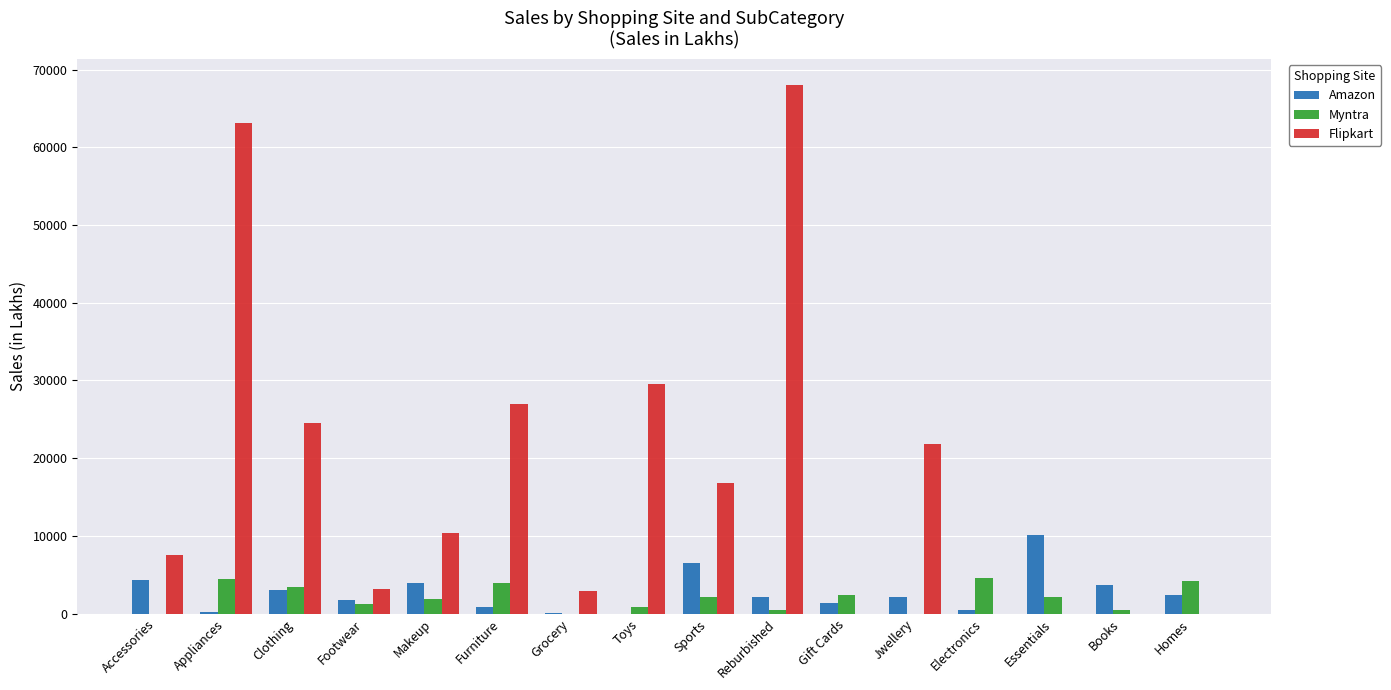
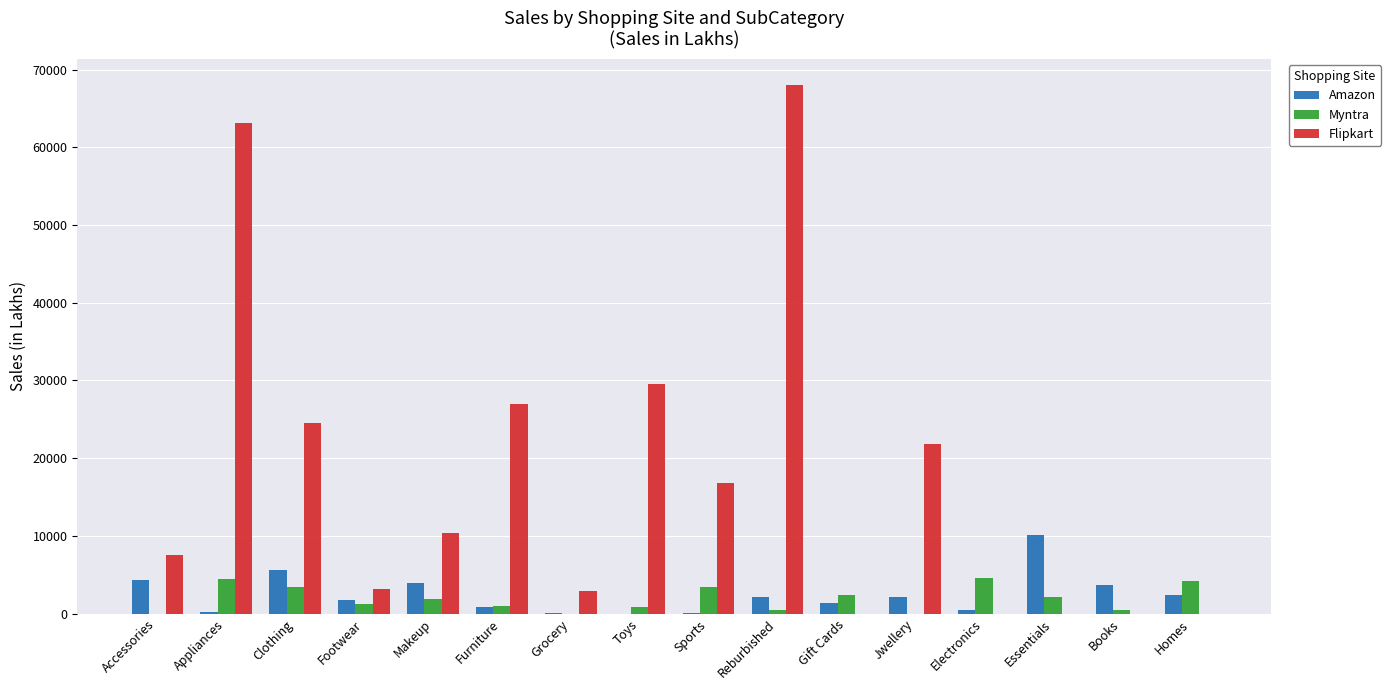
  {
    "Amazon": {
      "Accessories": 4000,
-     "Clothing": 3000,
+     "Clothing": 6000,
      "Footwear": 2000,
      "Makeup": 4000,
      "Furniture": 1000,
-     "Sports": 7000,
+     "Sports": 0,
      "Reburbished": 2000,
      "Gift Cards": 1000,
      "Jwellery": 2000,
      "Electronics": 1000,
      "Essentials": 10000,
      "Books": 4000,
      "Homes": 2000
    },
    "Myntra": {
      "Accessories": 0,
      "Appliances": 4000,
      "Clothing": 3000,
      "Footwear": 1000,
      "Makeup": 2000,
-     "Furniture": 4000,
+     "Furniture": 1000,
      "Toys": 1000,
-     "Sports": 2000,
+     "Sports": 3000,
      "Reburbished": 0,
      "Gift Cards": 2000,
      "Electronics": 5000,
      "Essentials": 2000,
      "Books": 0,
      "Homes": 4000
    },
    "Flipkart": {
      "Accessories": 8000,
      "Appliances": 63000,
      "Clothing": 25000,
      "Footwear": 3000,
      "Makeup": 10000,
      "Furniture": 27000,
      "Grocery": 3000,
      "Toys": 29000,
      "Sports": 17000,
      "Reburbished": 68000,
      "Gift Cards": 0,
      "Jwellery": 22000,
      "Electronics": 0,
      "Essentials": 0,
      "Books": 0,
      "Homes": 0
    }
  }
